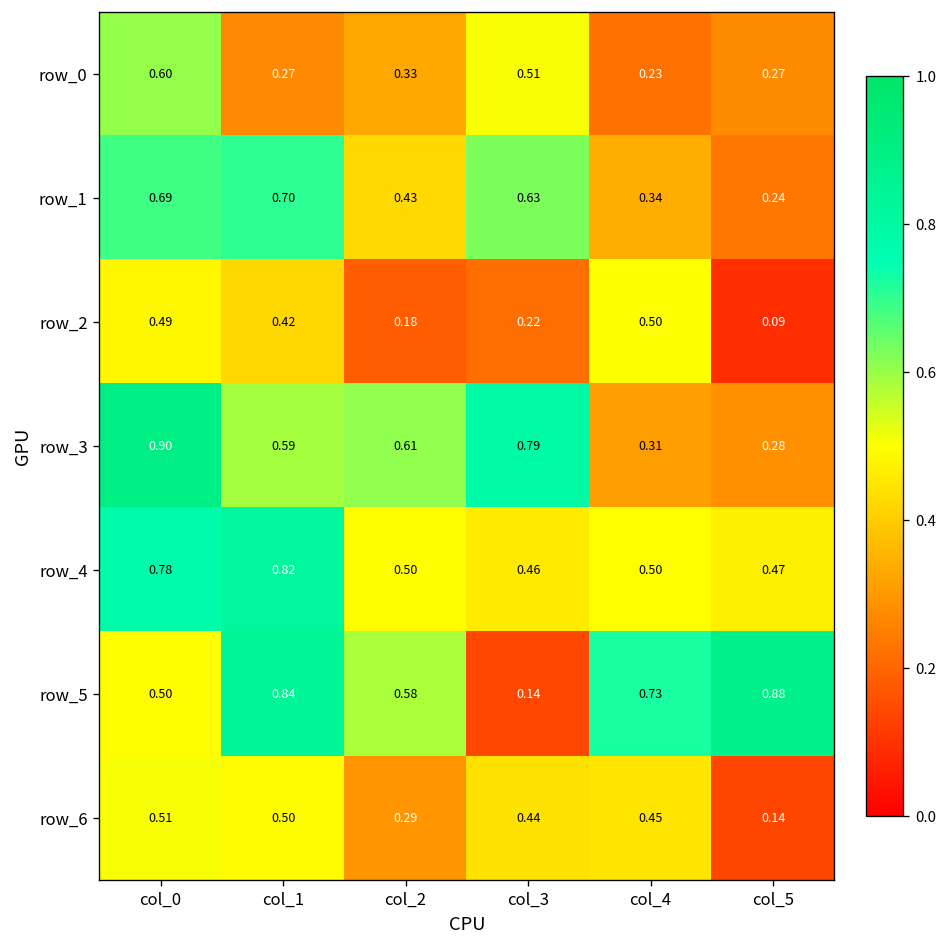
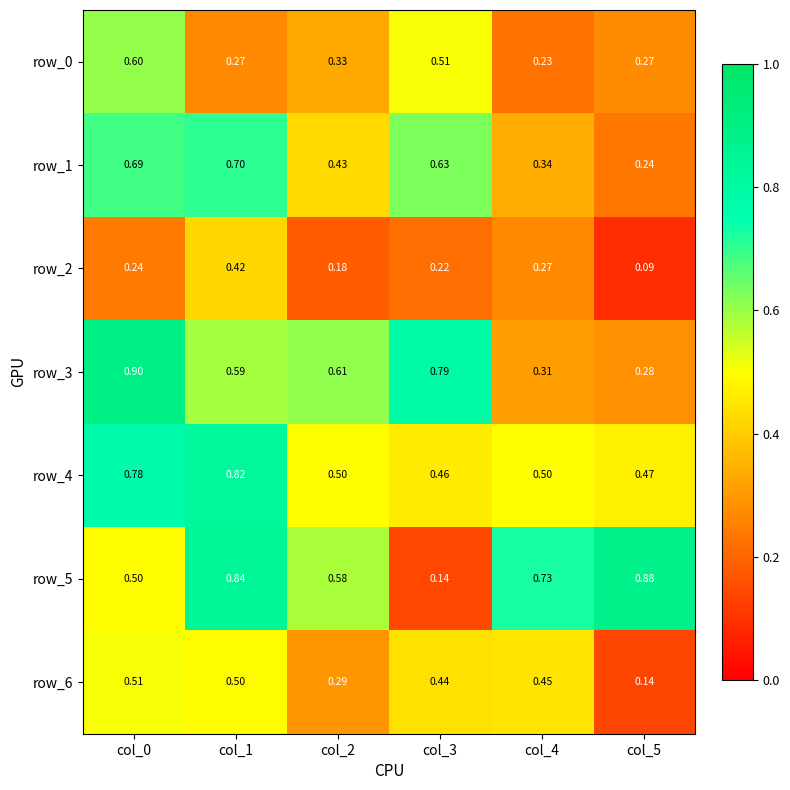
  {
    "row_0": {
      "col_0": 0.60,
      "col_1": 0.27,
      "col_2": 0.33,
      "col_3": 0.51,
      "col_4": 0.23,
      "col_5": 0.27
    },
    "row_1": {
      "col_0": 0.69,
      "col_1": 0.70,
      "col_2": 0.43,
      "col_3": 0.63,
      "col_4": 0.34,
      "col_5": 0.24
    },
    "row_2": {
-     "col_0": 0.49,
+     "col_0": 0.24,
      "col_1": 0.42,
      "col_2": 0.18,
      "col_3": 0.22,
-     "col_4": 0.50,
+     "col_4": 0.27,
      "col_5": 0.09
    },
    "row_3": {
      "col_0": 0.90,
      "col_1": 0.59,
      "col_2": 0.61,
      "col_3": 0.79,
      "col_4": 0.31,
      "col_5": 0.28
    },
    "row_4": {
      "col_0": 0.78,
      "col_1": 0.82,
      "col_2": 0.50,
      "col_3": 0.46,
      "col_4": 0.50,
      "col_5": 0.47
    },
    "row_5": {
      "col_0": 0.50,
      "col_1": 0.84,
      "col_2": 0.58,
      "col_3": 0.14,
      "col_4": 0.73,
      "col_5": 0.88
    },
    "row_6": {
      "col_0": 0.51,
      "col_1": 0.50,
      "col_2": 0.29,
      "col_3": 0.44,
      "col_4": 0.45,
      "col_5": 0.14
    }
  }
